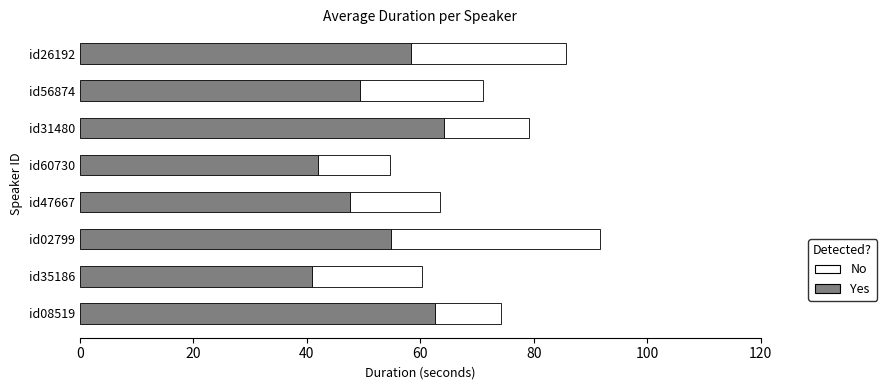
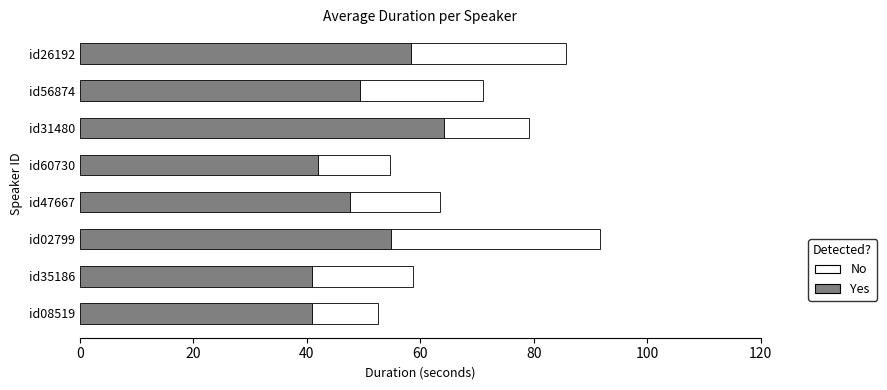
  {
    "Yes": {
      "id26192": 58,
      "id56874": 49,
      "id31480": 64,
      "id60730": 42,
      "id47667": 48,
      "id02799": 55,
      "id35186": 41,
-     "id08519": 63
+     "id08519": 41
    },
    "No": {
      "id26192": 27,
      "id56874": 22,
      "id31480": 15,
      "id60730": 13,
      "id47667": 16,
      "id02799": 37,
-     "id35186": 19,
+     "id35186": 18,
      "id08519": 12
    }
  }
